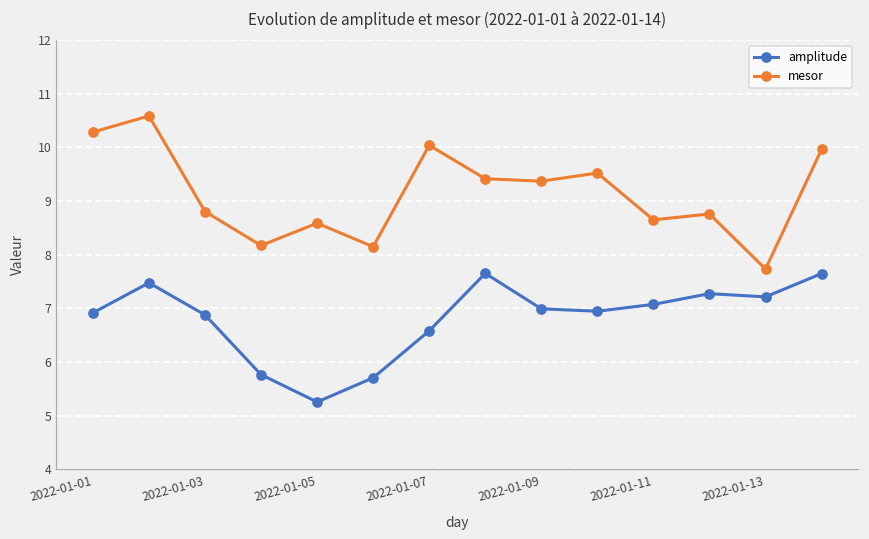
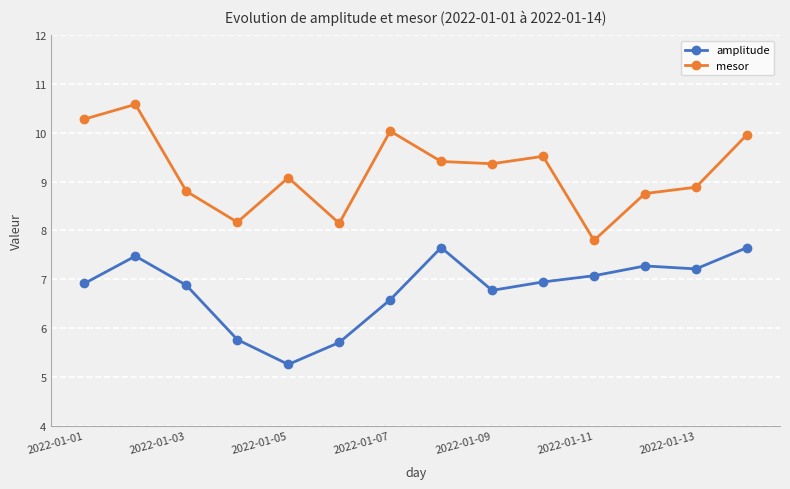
  {
    "amplitude": {
      "2022-01-01": 6.9,
      "2022-01-03": 6.9,
      "2022-01-05": 5.3,
      "2022-01-07": 6.6,
-     "2022-01-09": 7.0,
+     "2022-01-09": 6.8,
      "2022-01-11": 7.1,
      "2022-01-13": 7.2
    },
    "mesor": {
      "2022-01-01": 10.3,
      "2022-01-03": 8.8,
-     "2022-01-05": 8.6,
+     "2022-01-05": 9.1,
      "2022-01-07": 10.0,
      "2022-01-09": 9.4,
-     "2022-01-11": 8.6,
-     "2022-01-13": 7.7
+     "2022-01-11": 7.8,
+     "2022-01-13": 8.9
    }
  }
